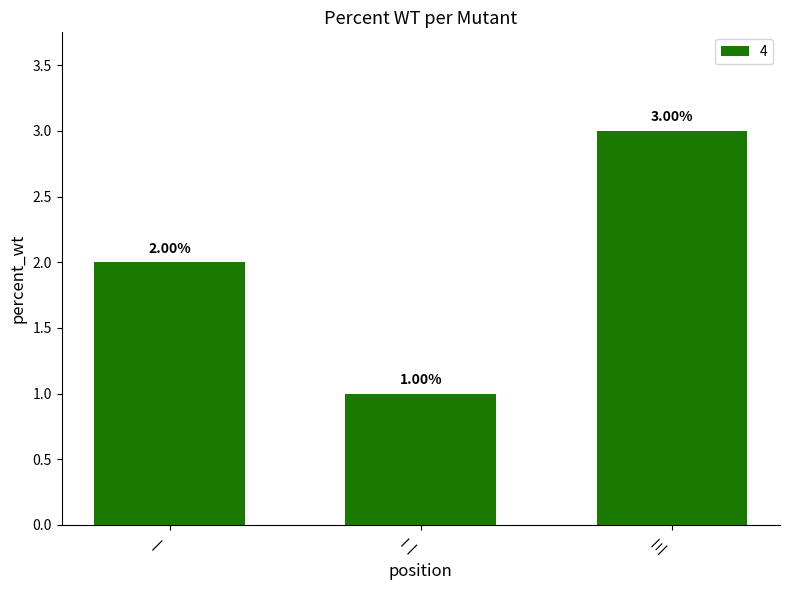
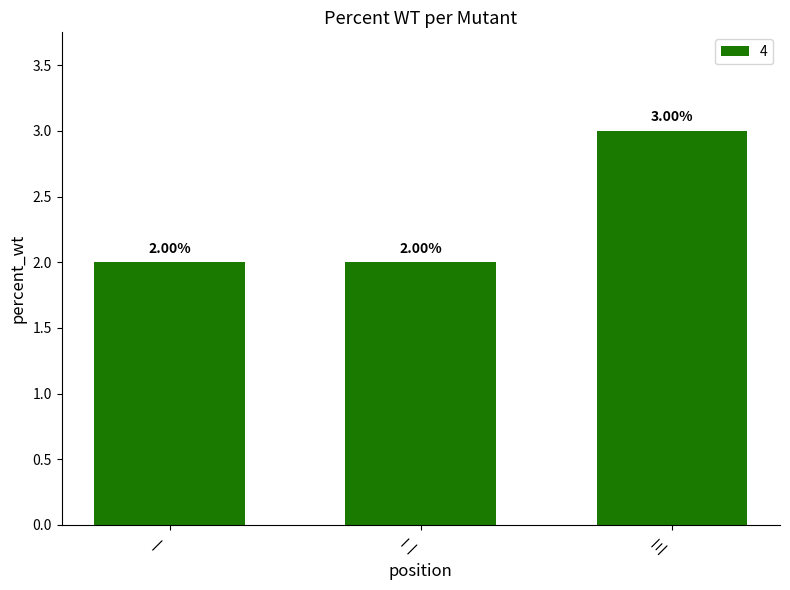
  {
    "一": "2.00%",
-   "二": "1.00%",
+   "二": "2.00%",
    "三": "3.00%"
  }
